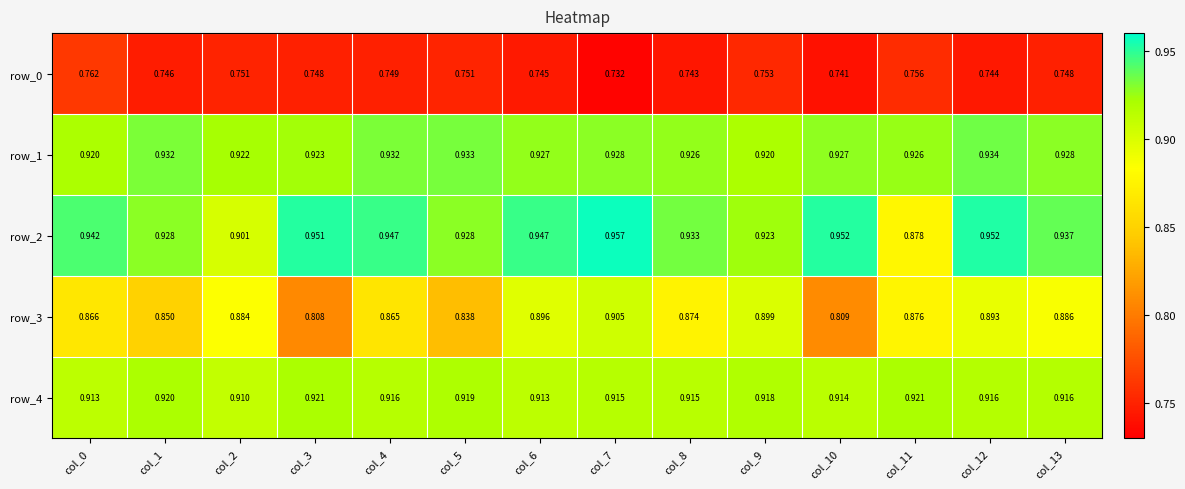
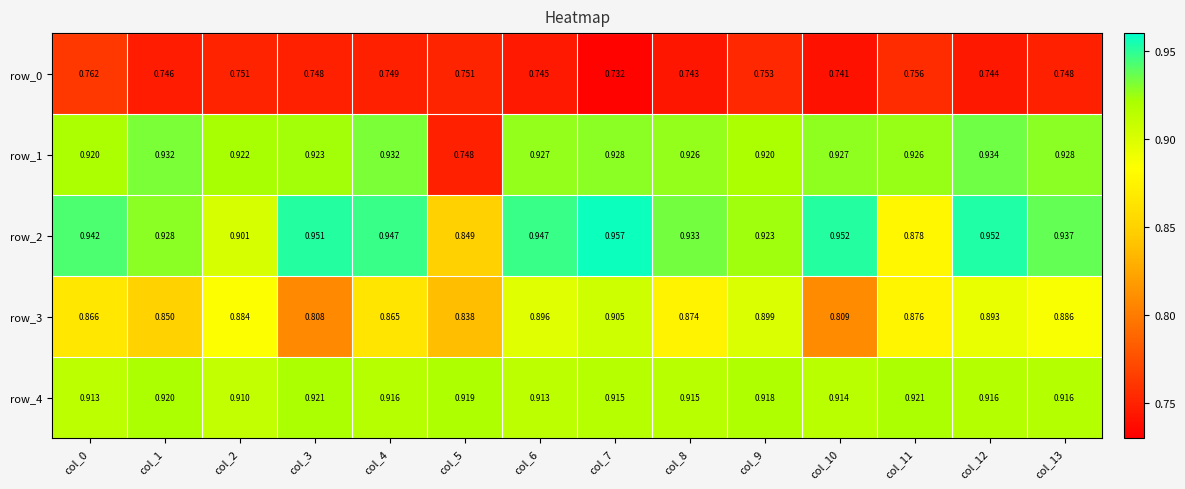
  {
    "row_0": {
      "col_0": 0.762,
      "col_1": 0.746,
      "col_2": 0.751,
      "col_3": 0.748,
      "col_4": 0.749,
      "col_5": 0.751,
      "col_6": 0.745,
      "col_7": 0.732,
      "col_8": 0.743,
      "col_9": 0.753,
      "col_10": 0.741,
      "col_11": 0.756,
      "col_12": 0.744,
      "col_13": 0.748
    },
    "row_1": {
      "col_0": 0.920,
      "col_1": 0.932,
      "col_2": 0.922,
      "col_3": 0.923,
      "col_4": 0.932,
-     "col_5": 0.933,
+     "col_5": 0.748,
      "col_6": 0.927,
      "col_7": 0.928,
      "col_8": 0.926,
      "col_9": 0.920,
      "col_10": 0.927,
      "col_11": 0.926,
      "col_12": 0.934,
      "col_13": 0.928
    },
    "row_2": {
      "col_0": 0.942,
      "col_1": 0.928,
      "col_2": 0.901,
      "col_3": 0.951,
      "col_4": 0.947,
-     "col_5": 0.928,
+     "col_5": 0.849,
      "col_6": 0.947,
      "col_7": 0.957,
      "col_8": 0.933,
      "col_9": 0.923,
      "col_10": 0.952,
      "col_11": 0.878,
      "col_12": 0.952,
      "col_13": 0.937
    },
    "row_3": {
      "col_0": 0.866,
      "col_1": 0.850,
      "col_2": 0.884,
      "col_3": 0.808,
      "col_4": 0.865,
      "col_5": 0.838,
      "col_6": 0.896,
      "col_7": 0.905,
      "col_8": 0.874,
      "col_9": 0.899,
      "col_10": 0.809,
      "col_11": 0.876,
      "col_12": 0.893,
      "col_13": 0.886
    },
    "row_4": {
      "col_0": 0.913,
      "col_1": 0.920,
      "col_2": 0.910,
      "col_3": 0.921,
      "col_4": 0.916,
      "col_5": 0.919,
      "col_6": 0.913,
      "col_7": 0.915,
      "col_8": 0.915,
      "col_9": 0.918,
      "col_10": 0.914,
      "col_11": 0.921,
      "col_12": 0.916,
      "col_13": 0.916
    }
  }
